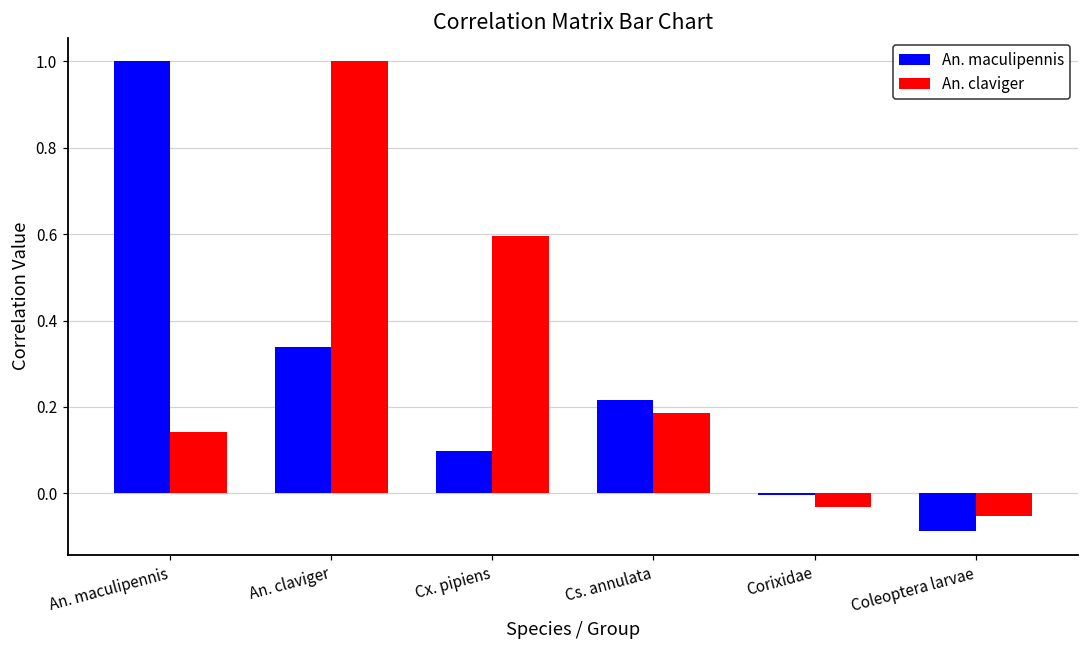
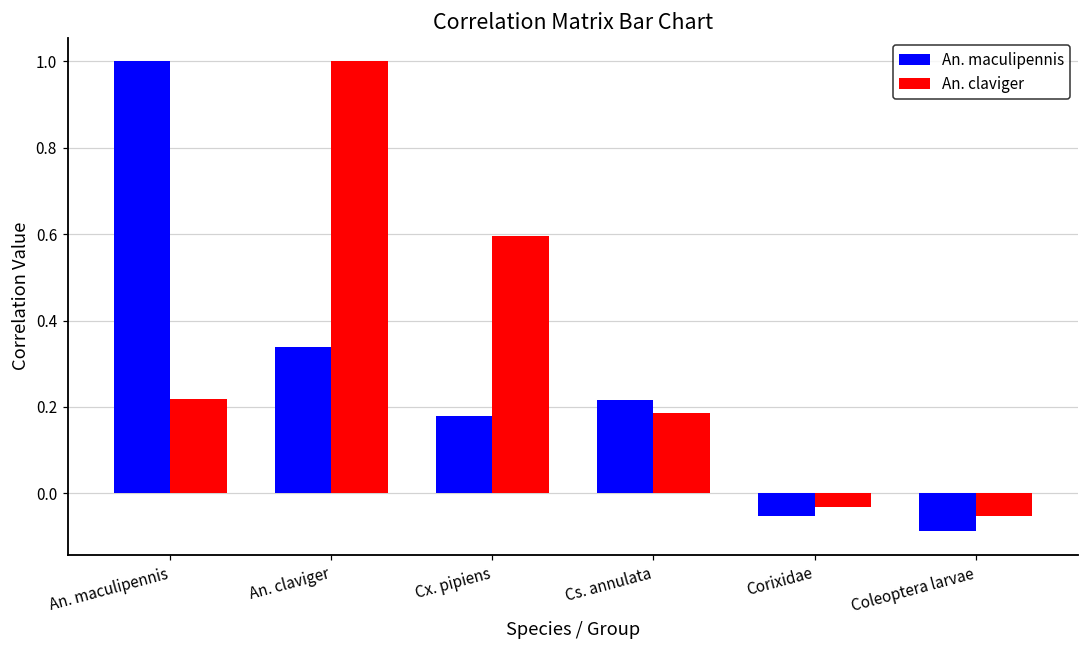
  {
    "An. maculipennis": {
      "An. maculipennis": 1.00,
      "An. claviger": 0.34,
-     "Cx. pipiens": 0.10,
+     "Cx. pipiens": 0.18,
      "Cs. annulata": 0.22,
-     "Corixidae": 0.00,
+     "Corixidae": -0.05,
      "Coleoptera larvae": -0.09
    },
    "An. claviger": {
-     "An. maculipennis": 0.14,
+     "An. maculipennis": 0.22,
      "An. claviger": 1.00,
      "Cx. pipiens": 0.60,
      "Cs. annulata": 0.19,
      "Corixidae": -0.03,
      "Coleoptera larvae": -0.05
    }
  }
